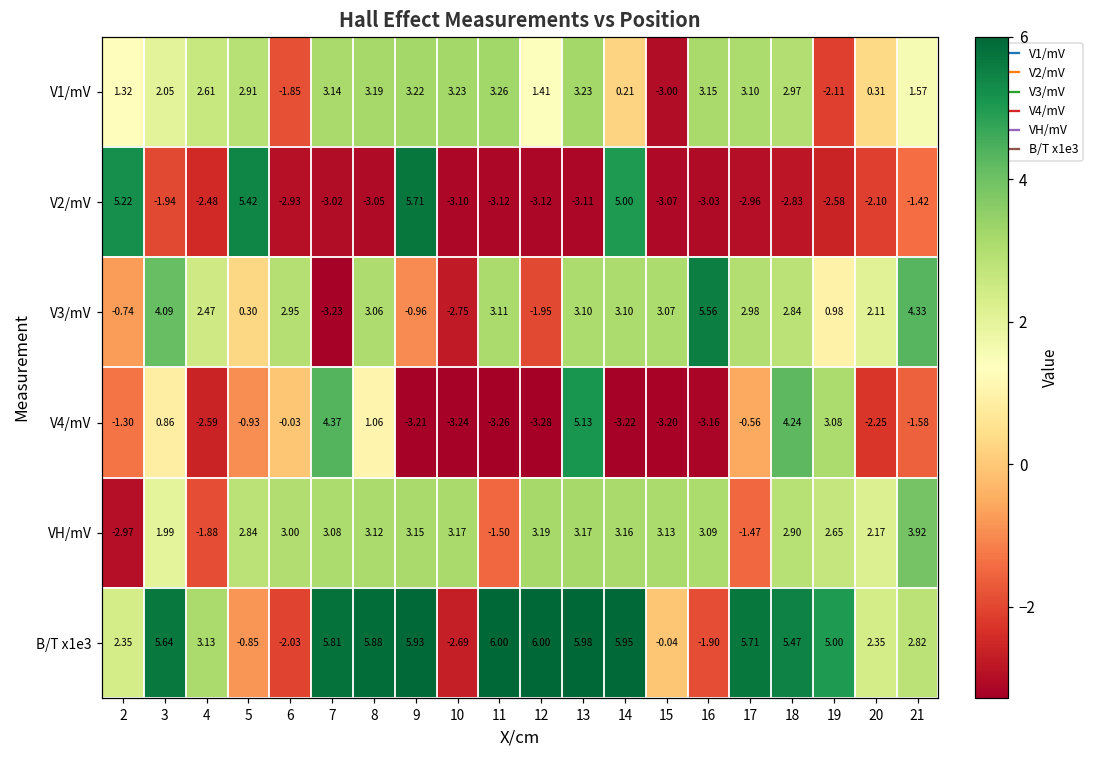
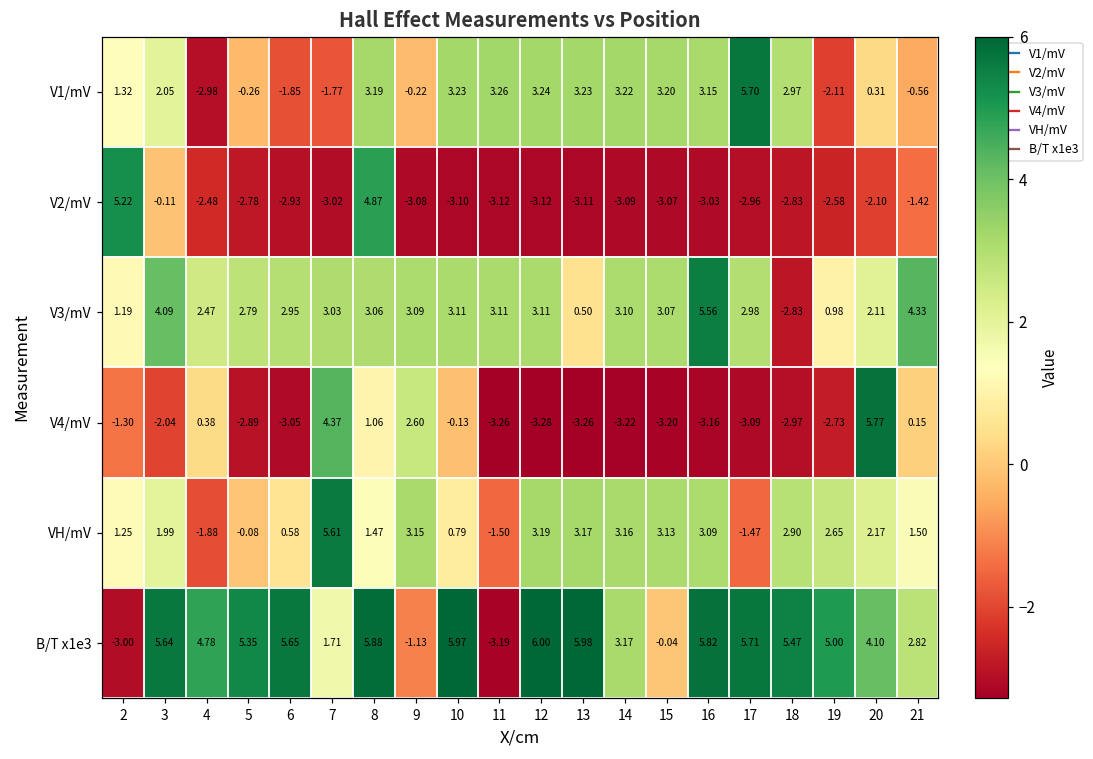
  {
    "V1/mV": {
      "2": 1.32,
      "3": 2.05,
-     "4": 2.61,
-     "5": 2.91,
+     "4": -2.98,
+     "5": -0.26,
      "6": -1.85,
-     "7": 3.14,
+     "7": -1.77,
      "8": 3.19,
-     "9": 3.22,
+     "9": -0.22,
      "10": 3.23,
      "11": 3.26,
-     "12": 1.41,
+     "12": 3.24,
      "13": 3.23,
-     "14": 0.21,
-     "15": -3.00,
+     "14": 3.22,
+     "15": 3.20,
      "16": 3.15,
-     "17": 3.10,
+     "17": 5.70,
      "18": 2.97,
      "19": -2.11,
      "20": 0.31,
-     "21": 1.57
+     "21": -0.56
    },
    "V2/mV": {
      "2": 5.22,
-     "3": -1.94,
+     "3": -0.11,
      "4": -2.48,
-     "5": 5.42,
+     "5": -2.78,
      "6": -2.93,
      "7": -3.02,
-     "8": -3.05,
-     "9": 5.71,
+     "8": 4.87,
+     "9": -3.08,
      "10": -3.10,
      "11": -3.12,
      "12": -3.12,
      "13": -3.11,
-     "14": 5.00,
+     "14": -3.09,
      "15": -3.07,
      "16": -3.03,
      "17": -2.96,
      "18": -2.83,
      "19": -2.58,
      "20": -2.10,
      "21": -1.42
    },
    "V3/mV": {
-     "2": -0.74,
+     "2": 1.19,
      "3": 4.09,
      "4": 2.47,
-     "5": 0.30,
+     "5": 2.79,
      "6": 2.95,
-     "7": -3.23,
+     "7": 3.03,
      "8": 3.06,
-     "9": -0.96,
-     "10": -2.75,
+     "9": 3.09,
+     "10": 3.11,
      "11": 3.11,
-     "12": -1.95,
-     "13": 3.10,
+     "12": 3.11,
+     "13": 0.50,
      "14": 3.10,
      "15": 3.07,
      "16": 5.56,
      "17": 2.98,
-     "18": 2.84,
+     "18": -2.83,
      "19": 0.98,
      "20": 2.11,
      "21": 4.33
    },
    "V4/mV": {
      "2": -1.30,
-     "3": 0.86,
-     "4": -2.59,
-     "5": -0.93,
-     "6": -0.03,
+     "3": -2.04,
+     "4": 0.38,
+     "5": -2.89,
+     "6": -3.05,
      "7": 4.37,
      "8": 1.06,
-     "9": -3.21,
-     "10": -3.24,
+     "9": 2.60,
+     "10": -0.13,
      "11": -3.26,
      "12": -3.28,
-     "13": 5.13,
+     "13": -3.26,
      "14": -3.22,
      "15": -3.20,
      "16": -3.16,
-     "17": -0.56,
-     "18": 4.24,
-     "19": 3.08,
-     "20": -2.25,
-     "21": -1.58
+     "17": -3.09,
+     "18": -2.97,
+     "19": -2.73,
+     "20": 5.77,
+     "21": 0.15
    },
    "VH/mV": {
-     "2": -2.97,
+     "2": 1.25,
      "3": 1.99,
      "4": -1.88,
-     "5": 2.84,
-     "6": 3.00,
-     "7": 3.08,
-     "8": 3.12,
+     "5": -0.08,
+     "6": 0.58,
+     "7": 5.61,
+     "8": 1.47,
      "9": 3.15,
-     "10": 3.17,
+     "10": 0.79,
      "11": -1.50,
      "12": 3.19,
      "13": 3.17,
      "14": 3.16,
      "15": 3.13,
      "16": 3.09,
      "17": -1.47,
      "18": 2.90,
      "19": 2.65,
      "20": 2.17,
-     "21": 3.92
+     "21": 1.50
    },
    "B/T x1e3": {
-     "2": 2.35,
+     "2": -3.00,
      "3": 5.64,
-     "4": 3.13,
-     "5": -0.85,
-     "6": -2.03,
-     "7": 5.81,
+     "4": 4.78,
+     "5": 5.35,
+     "6": 5.65,
+     "7": 1.71,
      "8": 5.88,
-     "9": 5.93,
-     "10": -2.69,
-     "11": 6.00,
+     "9": -1.13,
+     "10": 5.97,
+     "11": -3.19,
      "12": 6.00,
      "13": 5.98,
-     "14": 5.95,
+     "14": 3.17,
      "15": -0.04,
-     "16": -1.90,
+     "16": 5.82,
      "17": 5.71,
      "18": 5.47,
      "19": 5.00,
-     "20": 2.35,
+     "20": 4.10,
      "21": 2.82
    }
  }
